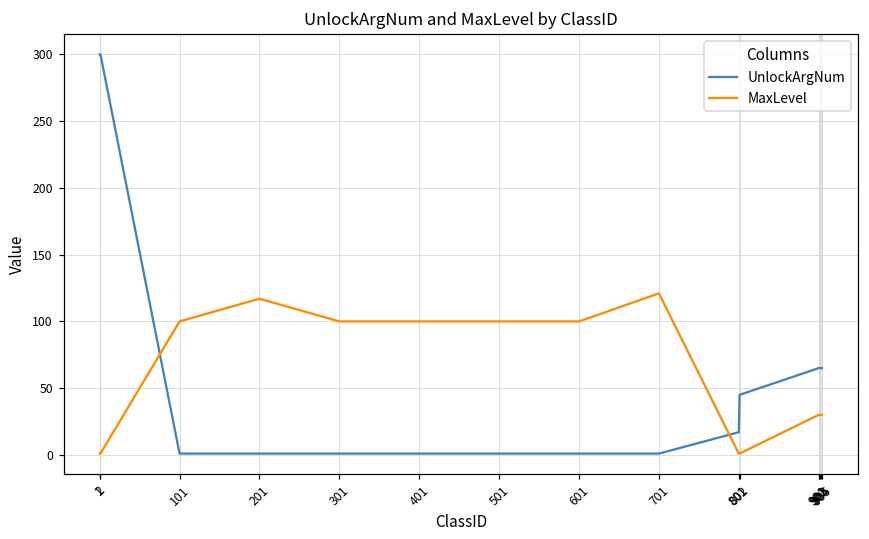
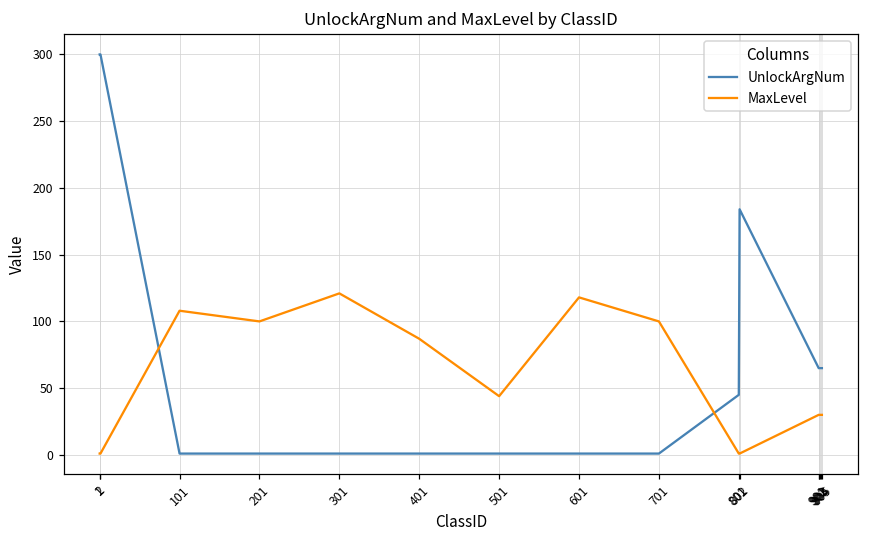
  {
    "UnlockArgNum": {
      "1": 300,
      "2": 300,
      "101": 1,
      "201": 1,
      "301": 1,
      "401": 1,
      "501": 1,
      "601": 1,
      "701": 1,
-     "801": 17,
-     "802": 45,
+     "801": 45,
+     "802": 184,
      "901": 65,
      "902": 65,
      "903": 65,
      "904": 65,
      "905": 65
    },
    "MaxLevel": {
      "1": 1,
      "2": 1,
-     "101": 100,
-     "201": 117,
-     "301": 100,
-     "401": 100,
-     "501": 100,
-     "601": 100,
-     "701": 121,
+     "101": 108,
+     "201": 100,
+     "301": 121,
+     "401": 87,
+     "501": 44,
+     "601": 118,
+     "701": 100,
      "801": 1,
      "802": 1,
      "901": 30,
      "902": 30,
      "903": 30,
      "904": 30,
      "905": 30
    }
  }
